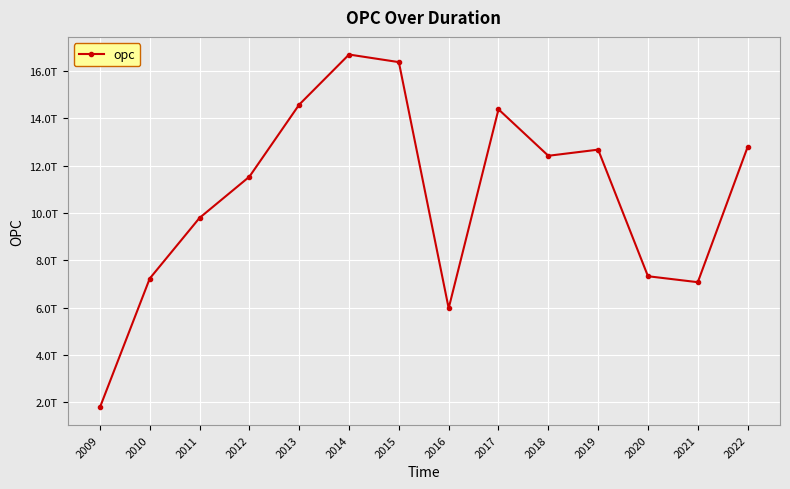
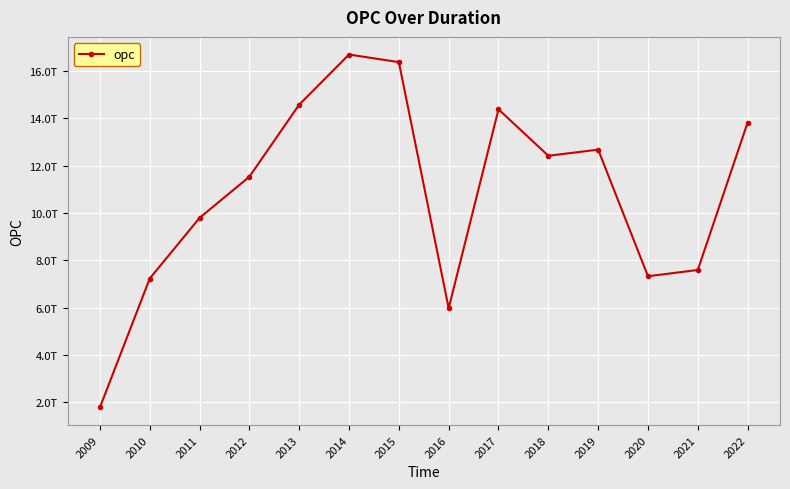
  {
    "2009": "1.8T",
    "2010": "7.2T",
    "2011": "9.8T",
    "2012": "11.5T",
    "2013": "14.6T",
    "2014": "16.7T",
    "2015": "16.4T",
    "2016": "6.0T",
    "2017": "14.4T",
    "2018": "12.4T",
    "2019": "12.7T",
    "2020": "7.3T",
-   "2021": "7.1T",
-   "2022": "12.8T"
+   "2021": "7.6T",
+   "2022": "13.8T"
  }
